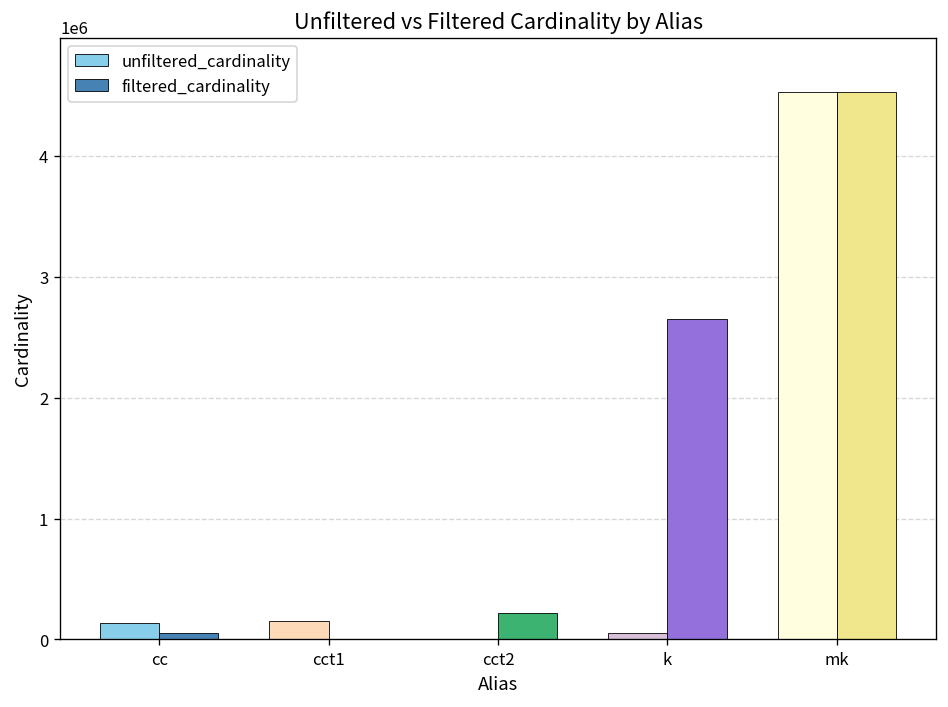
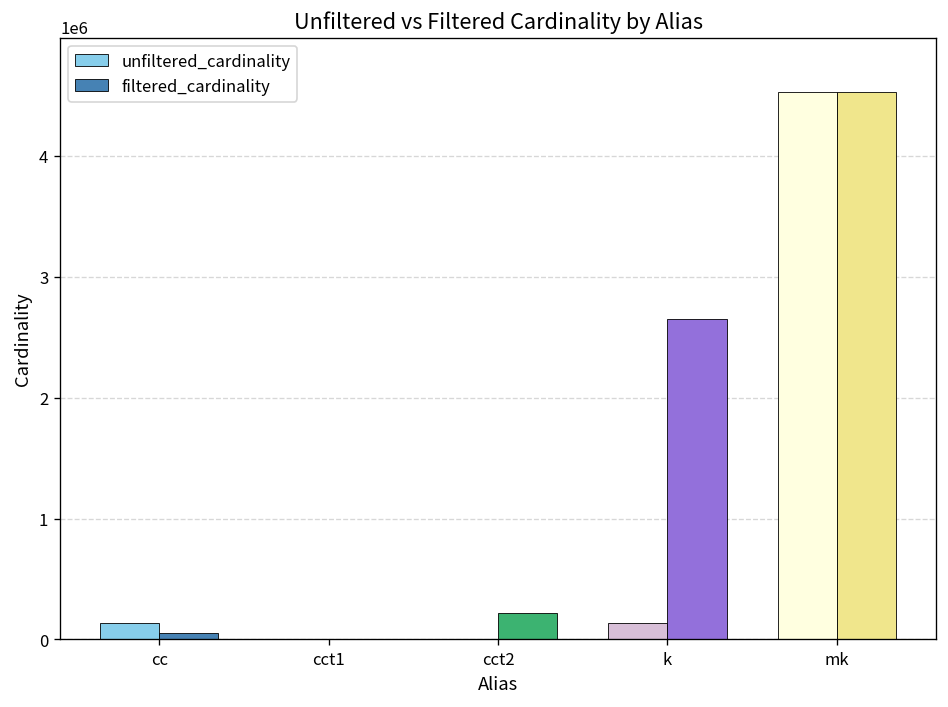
  {
    "unfiltered_cardinality": {
      "cc": 140000,
-     "cct1": 150000,
-     "k": 50000,
+     "cct1": 0,
+     "k": 130000,
      "mk": 4520000
    },
    "filtered_cardinality": {
      "cc": 60000,
      "cct2": 220000,
      "k": 2650000,
      "mk": 4520000
    }
  }
